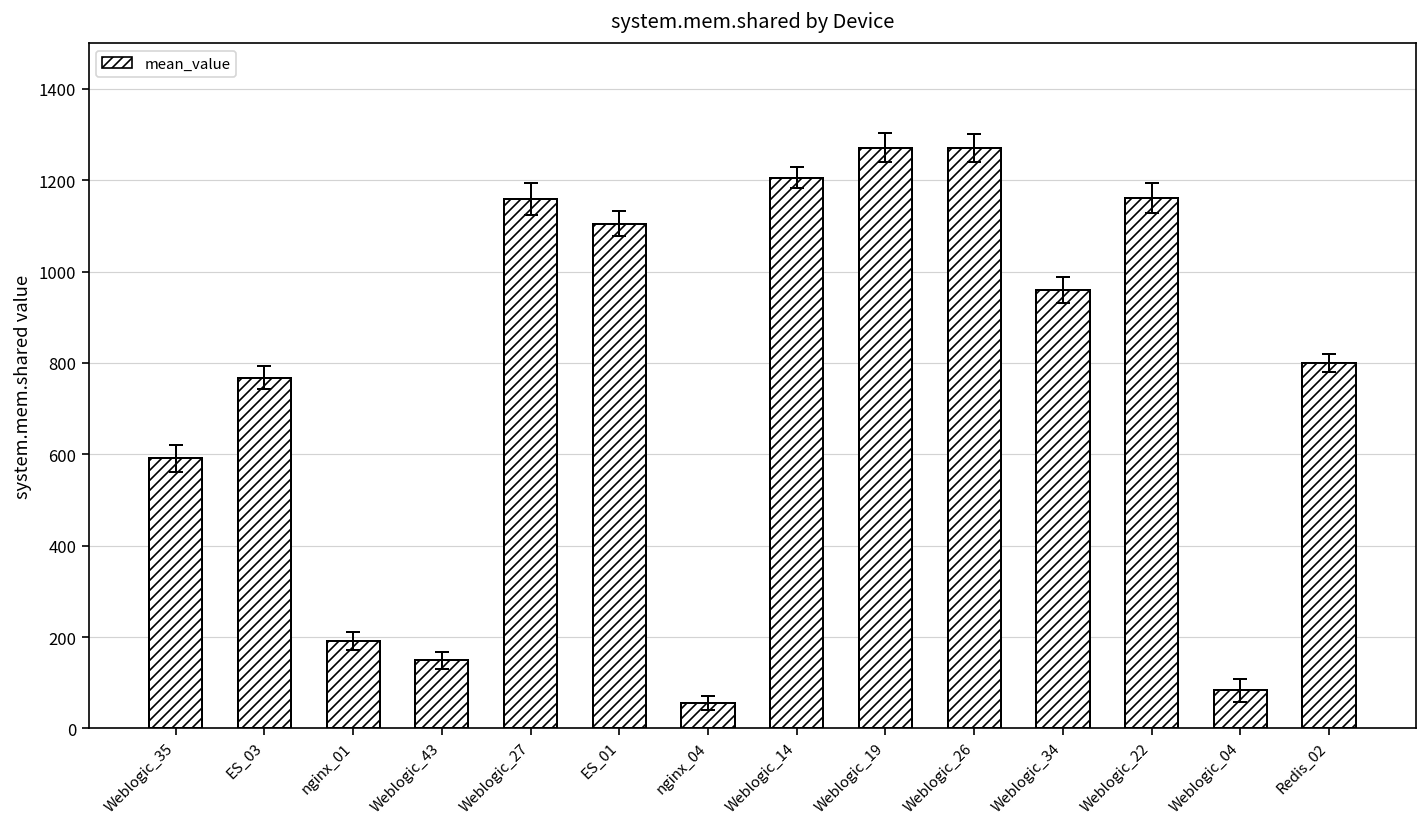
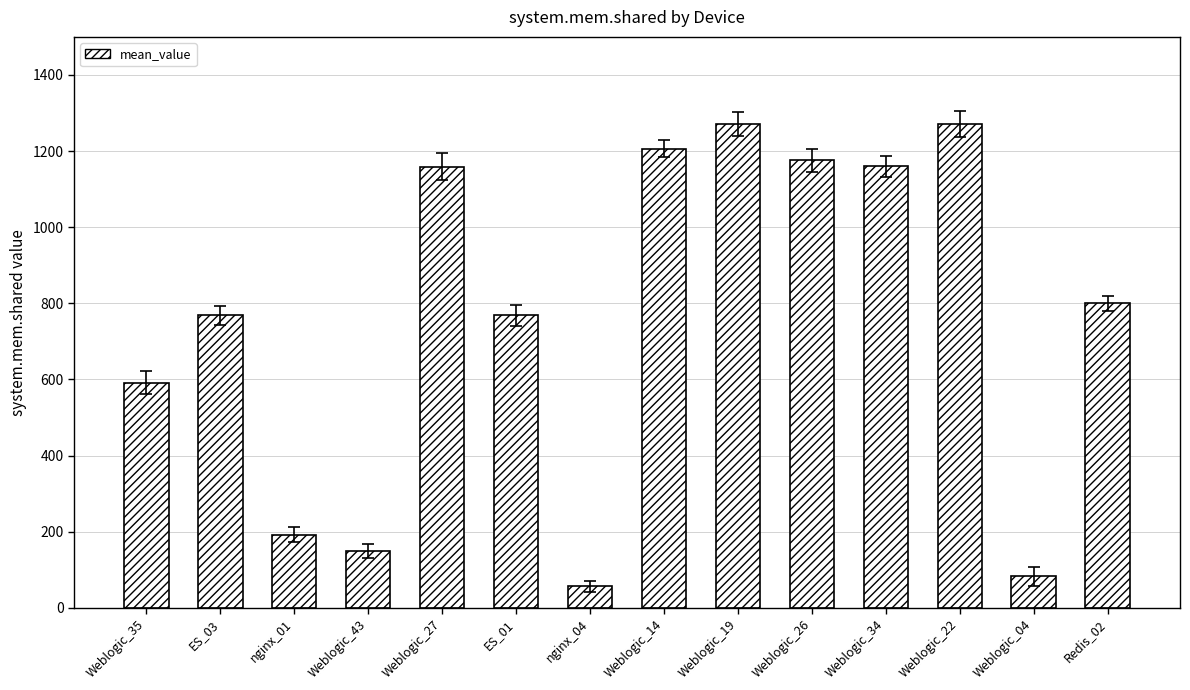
  {
    "mean_value": {
      "Weblogic_35": 590,
      "ES_03": 770,
      "nginx_01": 190,
      "Weblogic_43": 150,
      "Weblogic_27": 1160,
-     "ES_01": 1110,
+     "ES_01": 770,
      "nginx_04": 60,
      "Weblogic_14": 1210,
      "Weblogic_19": 1270,
-     "Weblogic_26": 1270,
-     "Weblogic_34": 960,
-     "Weblogic_22": 1160,
+     "Weblogic_26": 1180,
+     "Weblogic_34": 1160,
+     "Weblogic_22": 1270,
      "Weblogic_04": 80,
      "Redis_02": 800
    }
  }
